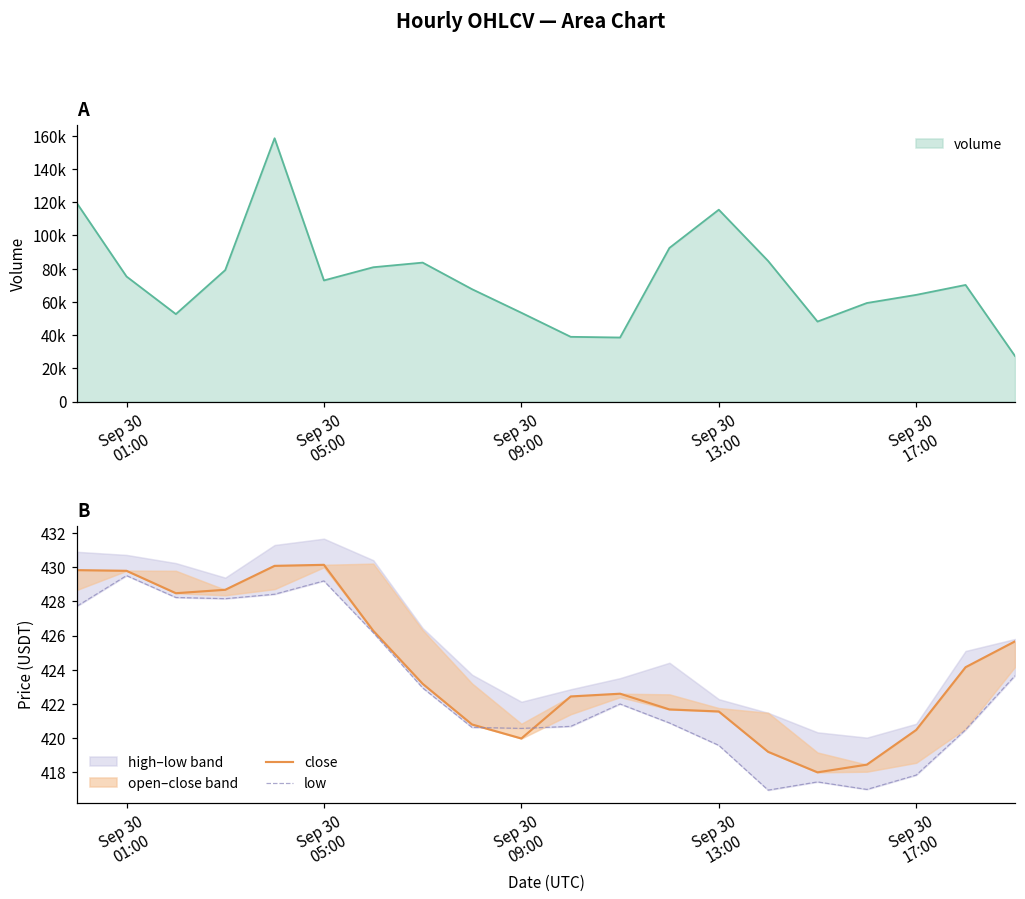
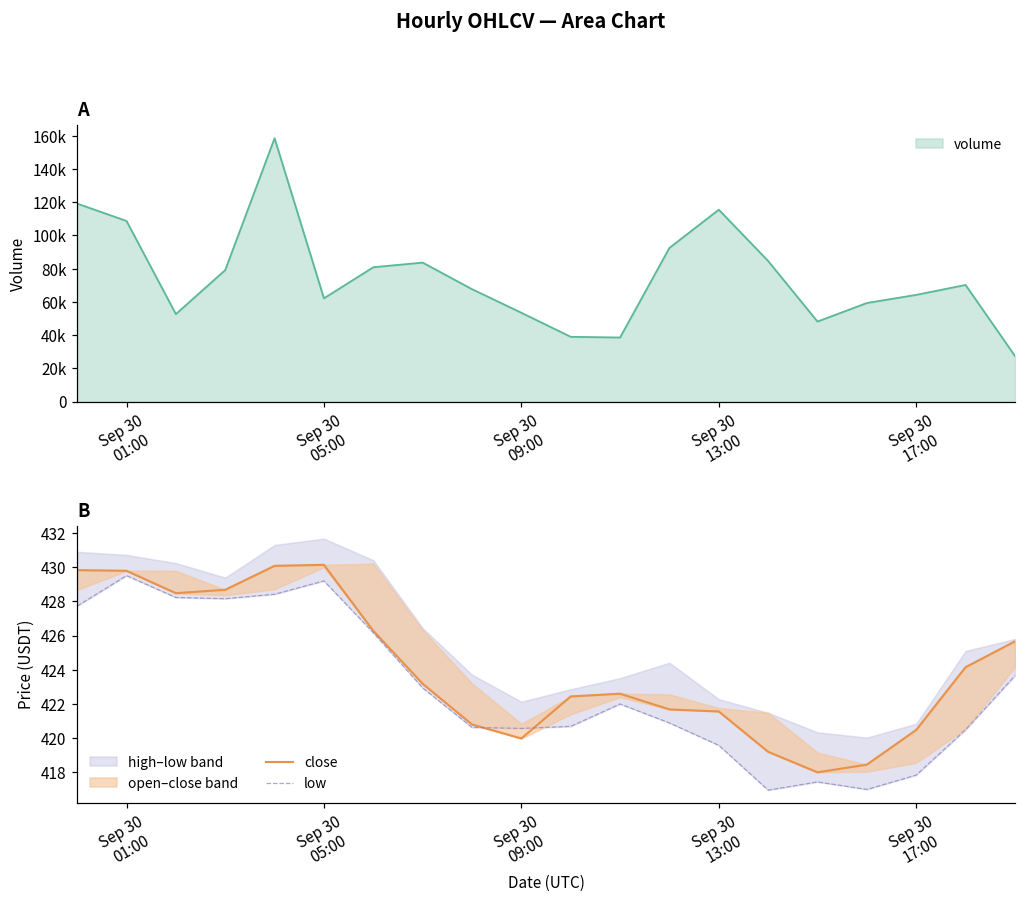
  {
    "A": {
-     "Sep 30 01:00": 75000,
-     "Sep 30 05:00": 73000,
+     "Sep 30 01:00": 109000,
+     "Sep 30 05:00": 62000,
      "Sep 30 09:00": 53000,
      "Sep 30 13:00": 115000,
      "Sep 30 17:00": 64000
    },
    "B": {
      "close": {
        "Sep 30 09:00": 420.0,
        "Sep 30 13:00": 421.6
      },
      "low": {
        "Sep 30 01:00": 429.5,
        "Sep 30 05:00": 429.2,
        "Sep 30 09:00": 420.6,
        "Sep 30 13:00": 419.6,
        "Sep 30 17:00": 417.8
      }
    }
  }
